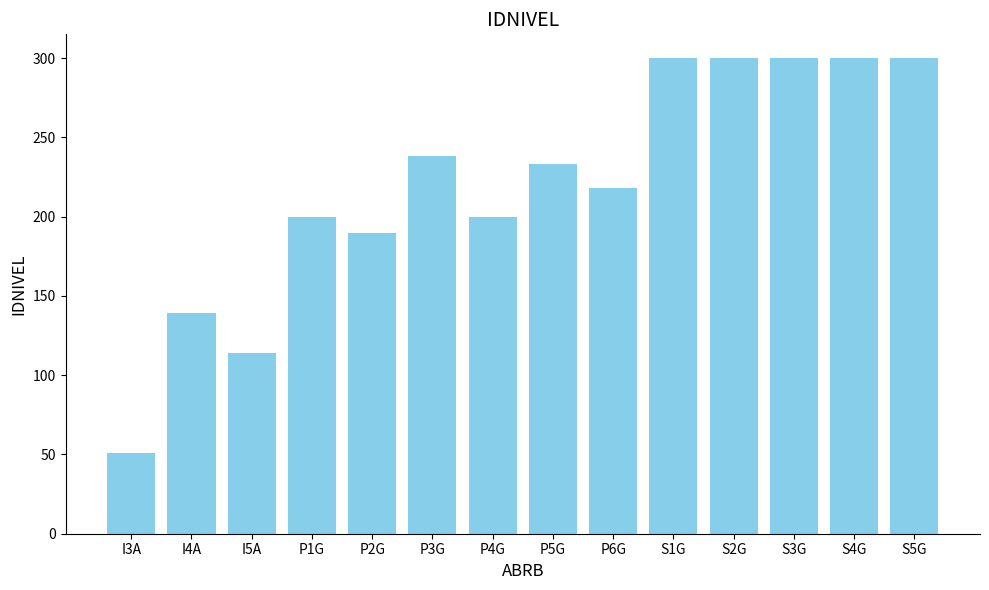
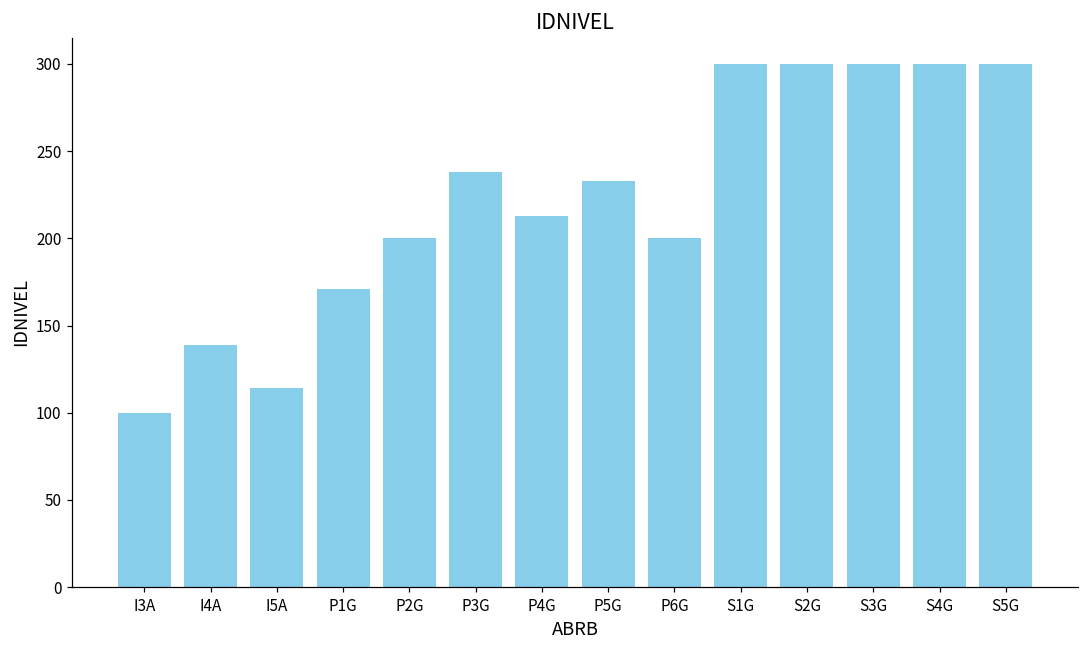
  {
-   "I3A": 51,
+   "I3A": 100,
    "I4A": 139,
    "I5A": 114,
-   "P1G": 200,
-   "P2G": 190,
+   "P1G": 171,
+   "P2G": 200,
    "P3G": 238,
-   "P4G": 200,
+   "P4G": 213,
    "P5G": 233,
-   "P6G": 218,
+   "P6G": 200,
    "S1G": 300,
    "S2G": 300,
    "S3G": 300,
    "S4G": 300,
    "S5G": 300
  }
